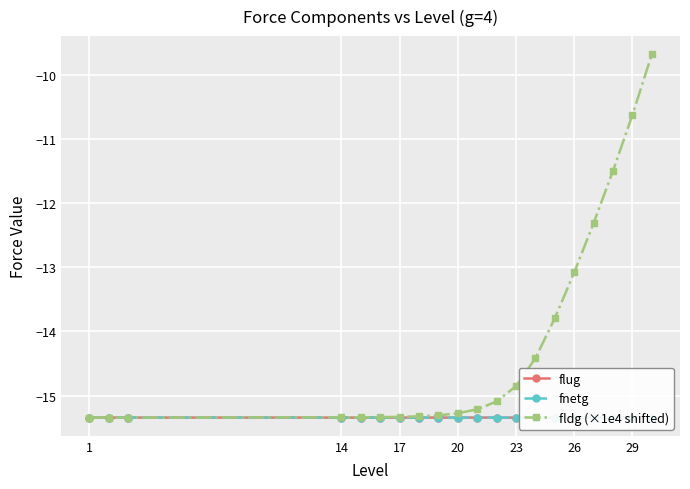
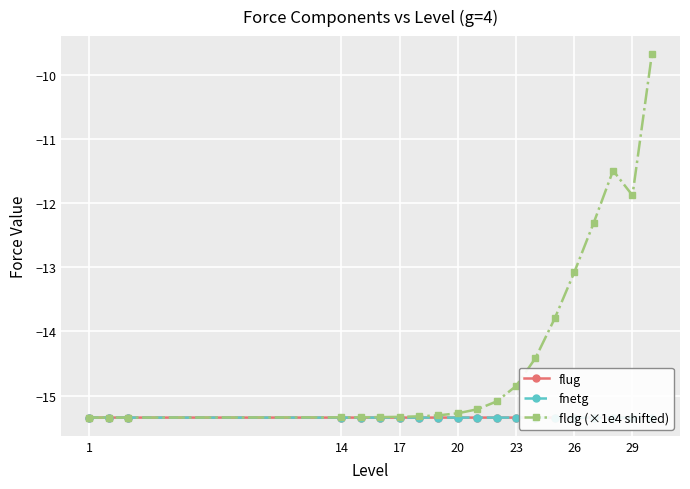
  {
    "fldg (×1e4 shifted)": {
      "20": -15.3,
      "23": -14.9,
      "26": -13.1,
-     "29": -10.6
+     "29": -11.9
    }
  }
